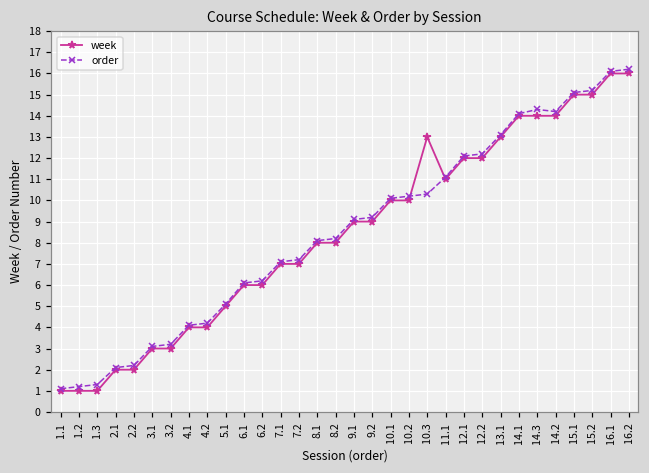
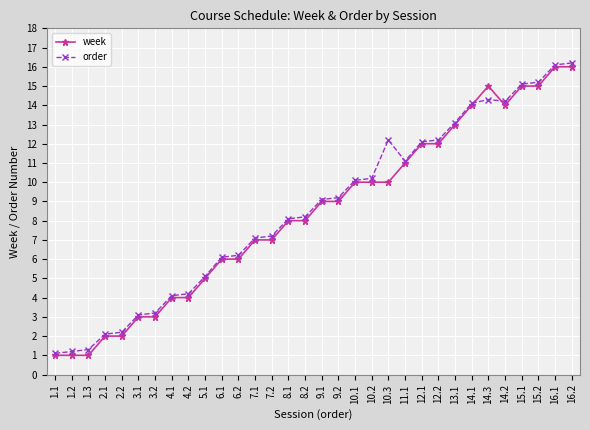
  {
    "week": {
      "1.2": 1,
      "1.3": 1,
      "2.2": 2,
      "3.2": 3,
      "4.2": 4,
      "6.2": 6,
      "7.2": 7,
      "8.2": 8,
      "9.2": 9,
      "10.2": 10,
-     "10.3": 13,
+     "10.3": 10,
      "12.2": 12,
-     "14.3": 14,
+     "14.3": 15,
      "14.2": 14,
      "15.2": 15,
      "16.2": 16
    },
    "order": {
      "1.2": 1.2,
      "1.3": 1.3,
      "2.2": 2.2,
      "3.2": 3.2,
      "4.2": 4.2,
      "6.2": 6.2,
      "7.2": 7.2,
      "8.2": 8.2,
      "9.2": 9.2,
      "10.2": 10.2,
-     "10.3": 10.3,
+     "10.3": 12.2,
      "12.2": 12.2,
      "14.3": 14.3,
      "14.2": 14.2,
      "15.2": 15.2,
      "16.2": 16.2
    }
  }
